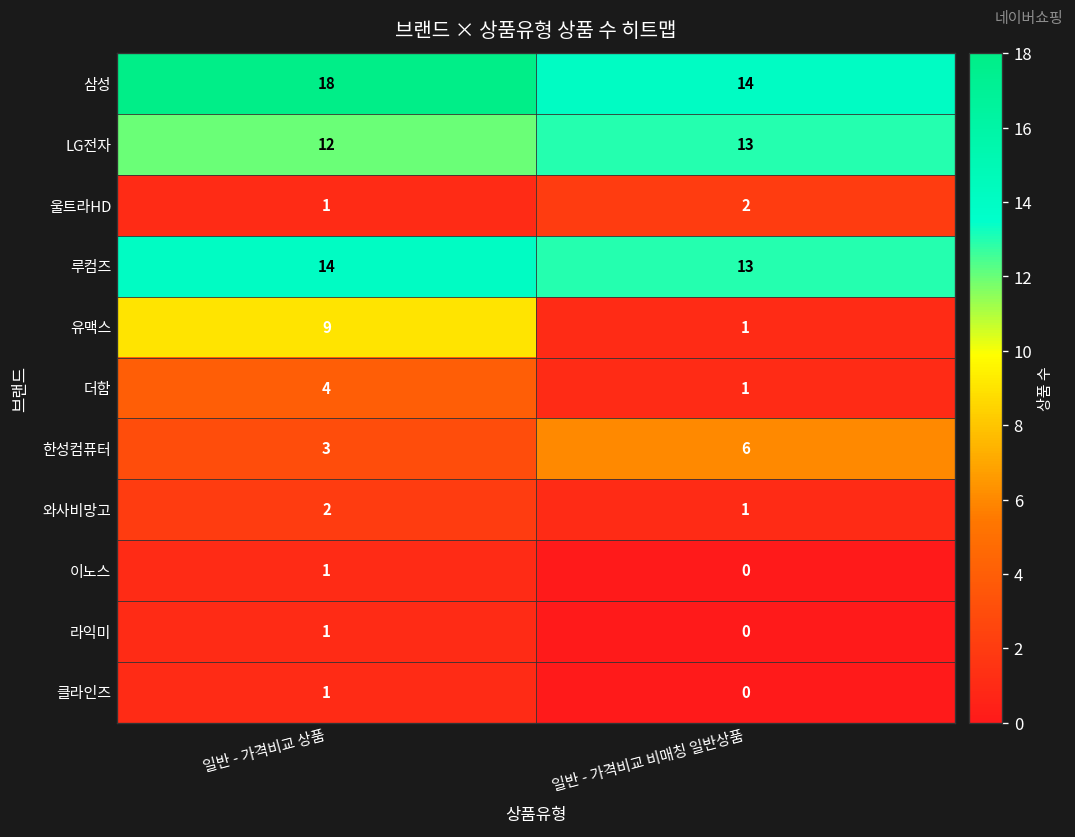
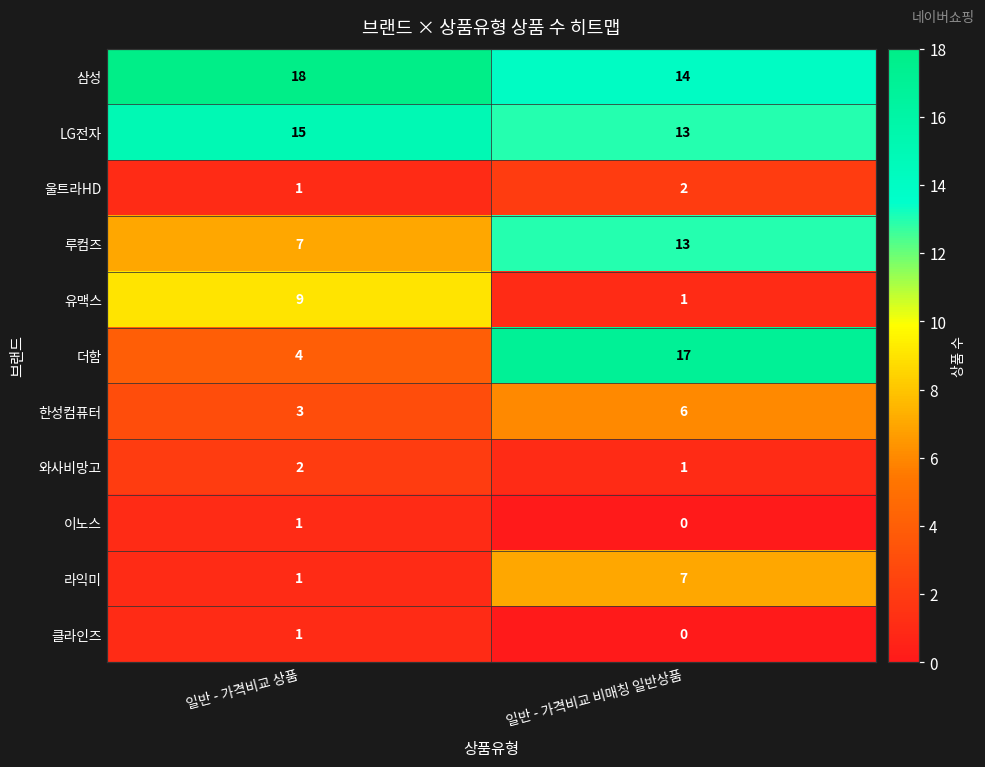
  {
    "삼성": {
      "일반 - 가격비교 상품": 18,
      "일반 - 가격비교 비매칭 일반상품": 14
    },
    "LG전자": {
-     "일반 - 가격비교 상품": 12,
+     "일반 - 가격비교 상품": 15,
      "일반 - 가격비교 비매칭 일반상품": 13
    },
    "울트라HD": {
      "일반 - 가격비교 상품": 1,
      "일반 - 가격비교 비매칭 일반상품": 2
    },
    "루컴즈": {
-     "일반 - 가격비교 상품": 14,
+     "일반 - 가격비교 상품": 7,
      "일반 - 가격비교 비매칭 일반상품": 13
    },
    "유맥스": {
      "일반 - 가격비교 상품": 9,
      "일반 - 가격비교 비매칭 일반상품": 1
    },
    "더함": {
      "일반 - 가격비교 상품": 4,
-     "일반 - 가격비교 비매칭 일반상품": 1
+     "일반 - 가격비교 비매칭 일반상품": 17
    },
    "한성컴퓨터": {
      "일반 - 가격비교 상품": 3,
      "일반 - 가격비교 비매칭 일반상품": 6
    },
    "와사비망고": {
      "일반 - 가격비교 상품": 2,
      "일반 - 가격비교 비매칭 일반상품": 1
    },
    "이노스": {
      "일반 - 가격비교 상품": 1,
      "일반 - 가격비교 비매칭 일반상품": 0
    },
    "라익미": {
      "일반 - 가격비교 상품": 1,
-     "일반 - 가격비교 비매칭 일반상품": 0
+     "일반 - 가격비교 비매칭 일반상품": 7
    },
    "클라인즈": {
      "일반 - 가격비교 상품": 1,
      "일반 - 가격비교 비매칭 일반상품": 0
    }
  }
